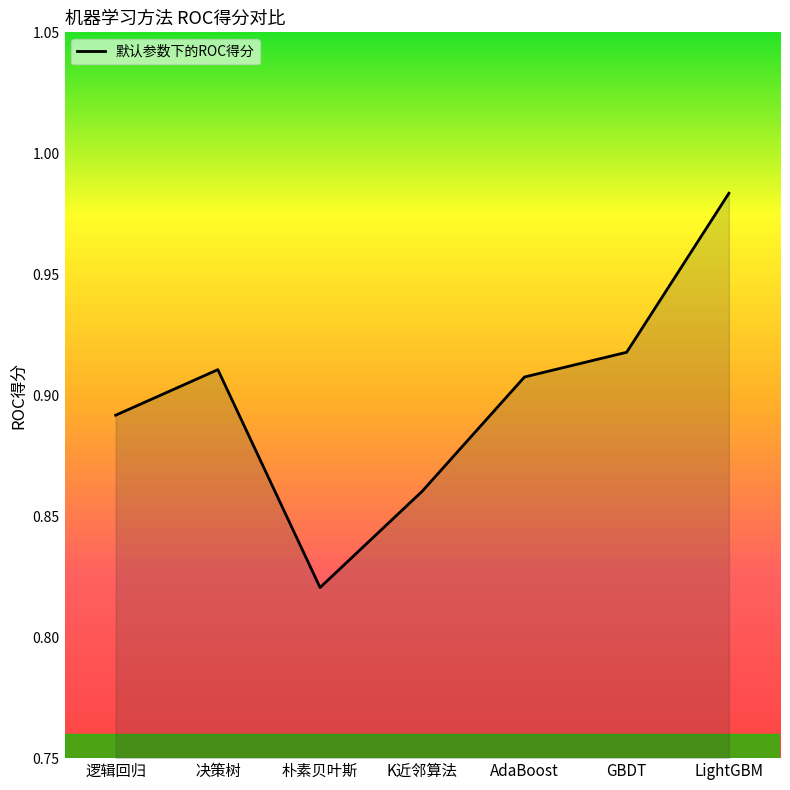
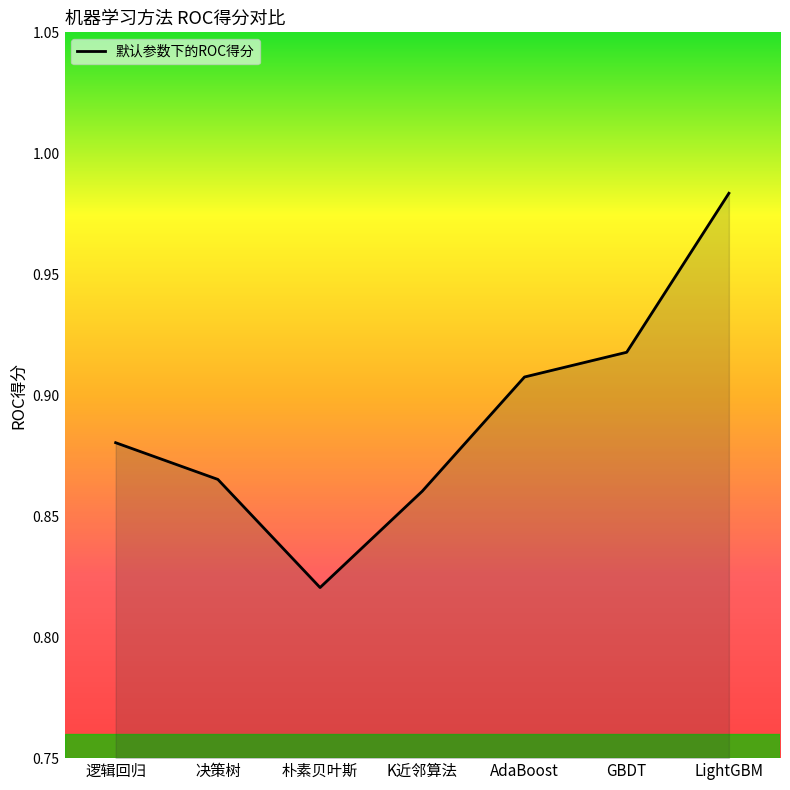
  {
-   "逻辑回归": 0.892,
-   "决策树": 0.911,
+   "逻辑回归": 0.880,
+   "决策树": 0.865,
    "朴素贝叶斯": 0.821,
    "K近邻算法": 0.860,
    "AdaBoost": 0.908,
    "GBDT": 0.918,
    "LightGBM": 0.983
  }
